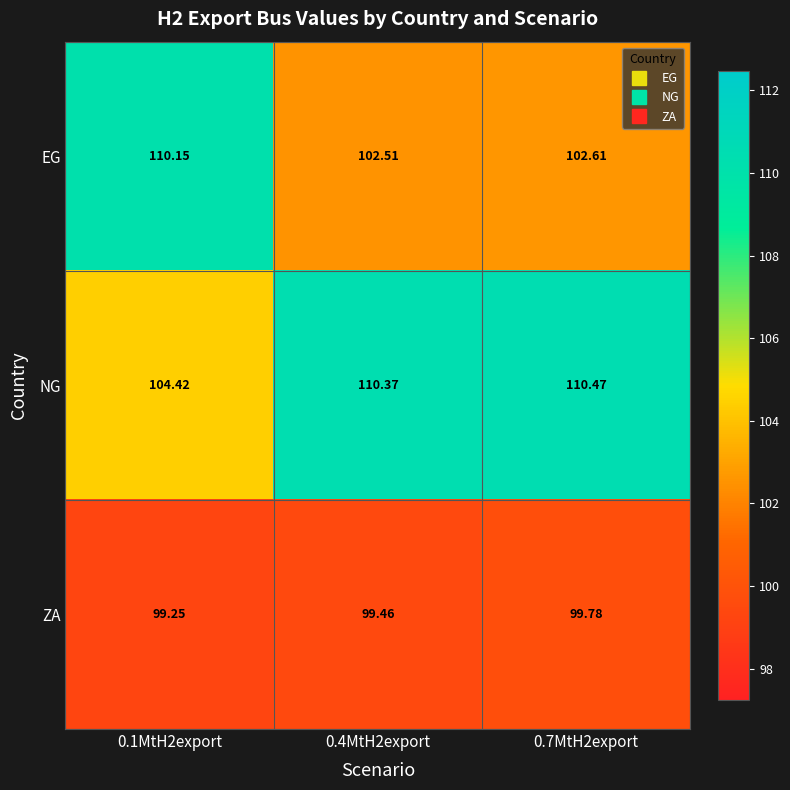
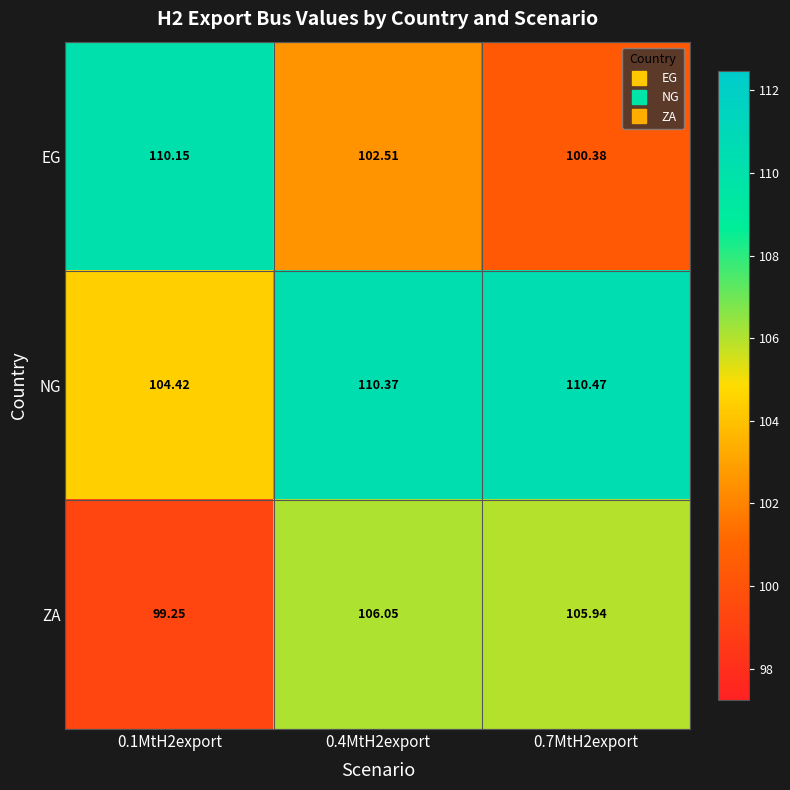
  {
    "EG": {
      "0.1MtH2export": 110.15,
      "0.4MtH2export": 102.51,
-     "0.7MtH2export": 102.61
+     "0.7MtH2export": 100.38
    },
    "NG": {
      "0.1MtH2export": 104.42,
      "0.4MtH2export": 110.37,
      "0.7MtH2export": 110.47
    },
    "ZA": {
      "0.1MtH2export": 99.25,
-     "0.4MtH2export": 99.46,
-     "0.7MtH2export": 99.78
+     "0.4MtH2export": 106.05,
+     "0.7MtH2export": 105.94
    }
  }
